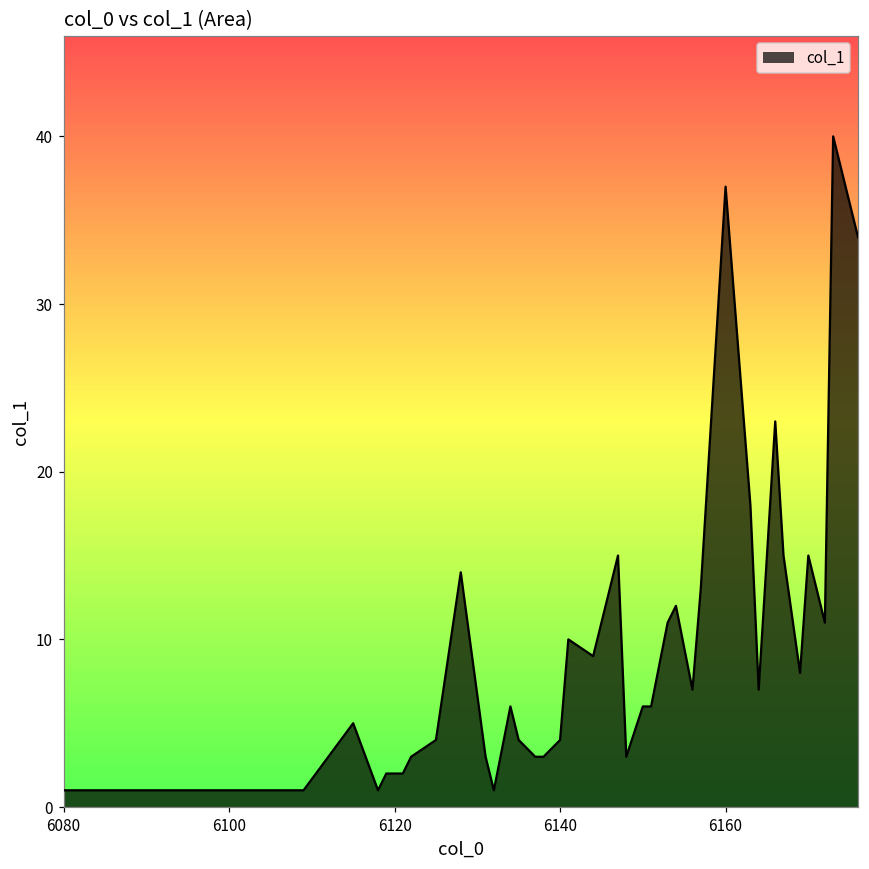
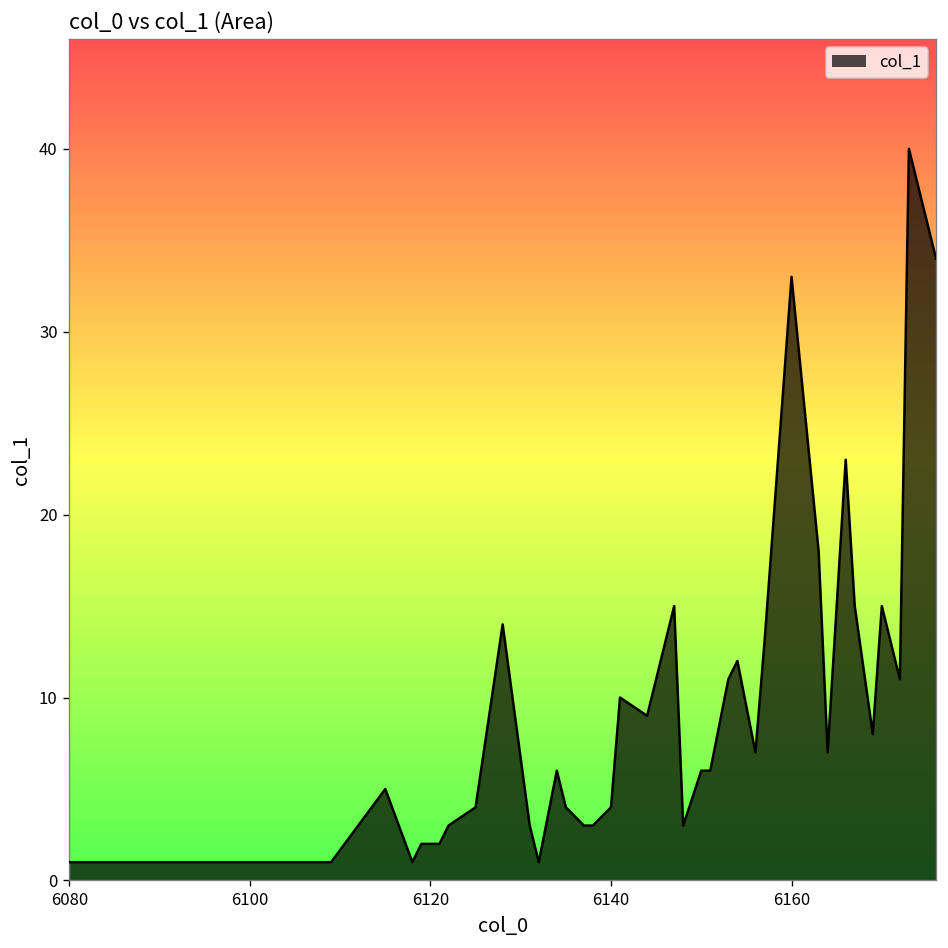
  {
    "6080": 1,
    "6140": 4,
-   "6160": 37
+   "6160": 33
  }
